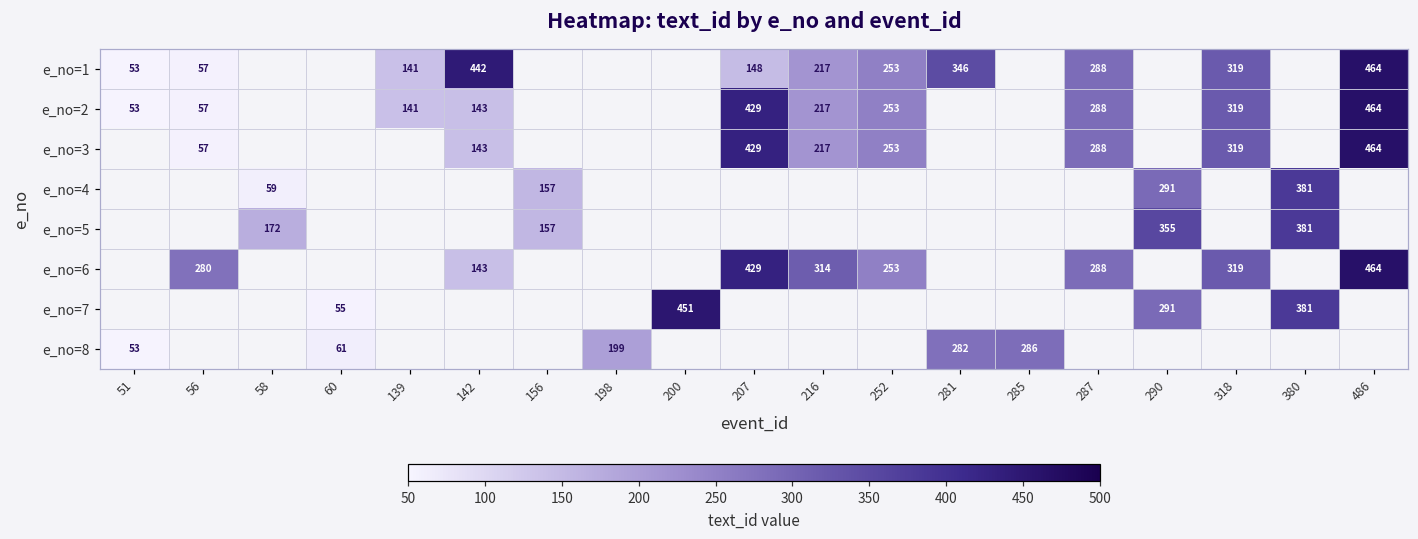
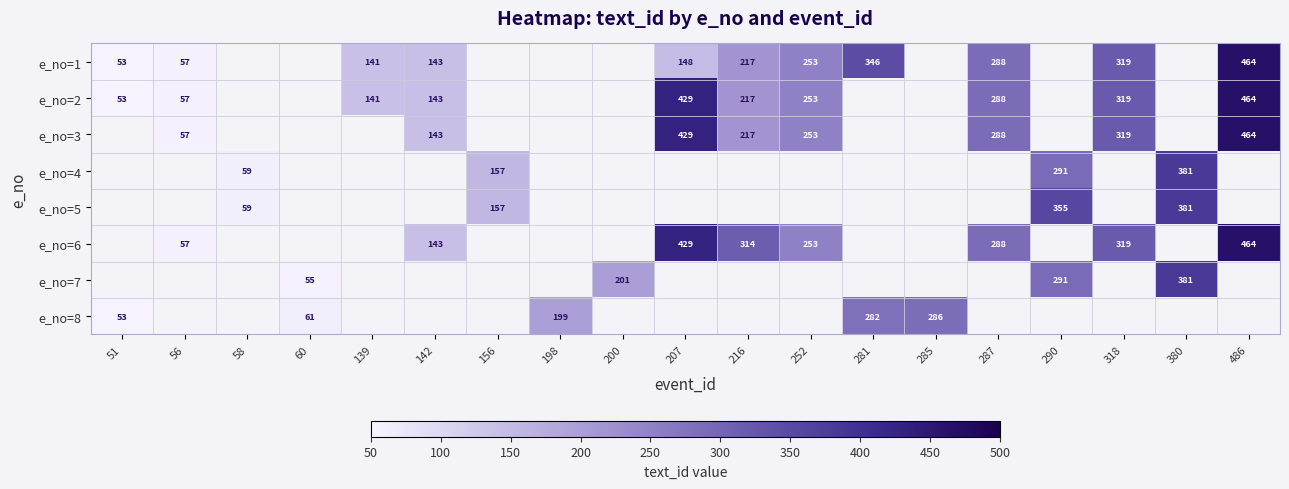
  {
    "e_no=1": {
      "51": 53,
      "56": 57,
      "139": 141,
-     "142": 442,
+     "142": 143,
      "207": 148,
      "216": 217,
      "252": 253,
      "281": 346,
      "287": 288,
      "318": 319,
      "486": 464
    },
    "e_no=2": {
      "51": 53,
      "56": 57,
      "139": 141,
      "142": 143,
      "207": 429,
      "216": 217,
      "252": 253,
      "287": 288,
      "318": 319,
      "486": 464
    },
    "e_no=3": {
      "56": 57,
      "142": 143,
      "207": 429,
      "216": 217,
      "252": 253,
      "287": 288,
      "318": 319,
      "486": 464
    },
    "e_no=4": {
      "58": 59,
      "156": 157,
      "290": 291,
      "380": 381
    },
    "e_no=5": {
-     "58": 172,
+     "58": 59,
      "156": 157,
      "290": 355,
      "380": 381
    },
    "e_no=6": {
-     "56": 280,
+     "56": 57,
      "142": 143,
      "207": 429,
      "216": 314,
      "252": 253,
      "287": 288,
      "318": 319,
      "486": 464
    },
    "e_no=7": {
      "60": 55,
-     "200": 451,
+     "200": 201,
      "290": 291,
      "380": 381
    },
    "e_no=8": {
      "51": 53,
      "60": 61,
      "198": 199,
      "281": 282,
      "285": 286
    }
  }
